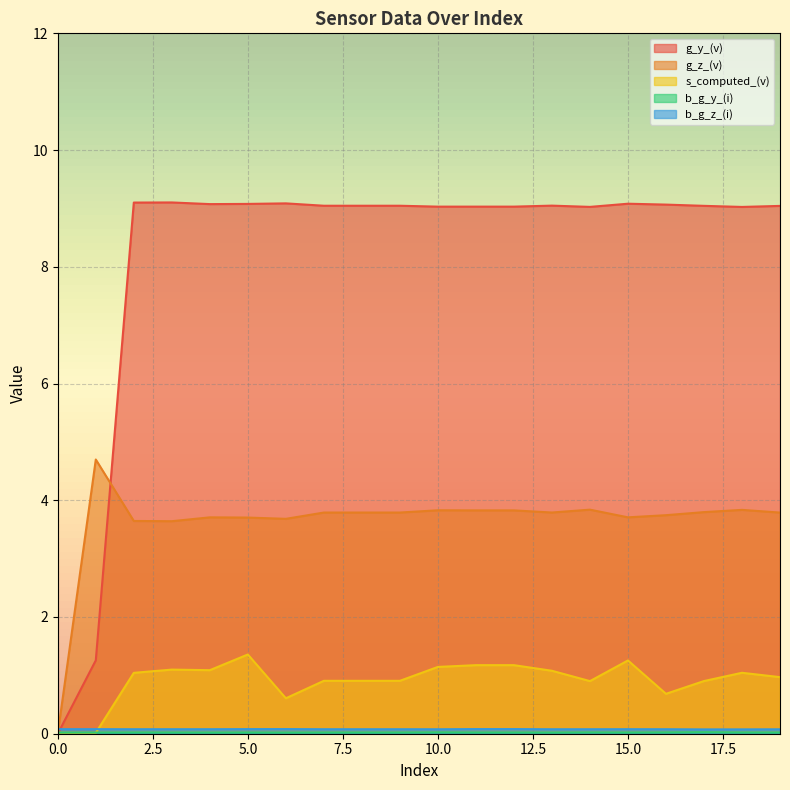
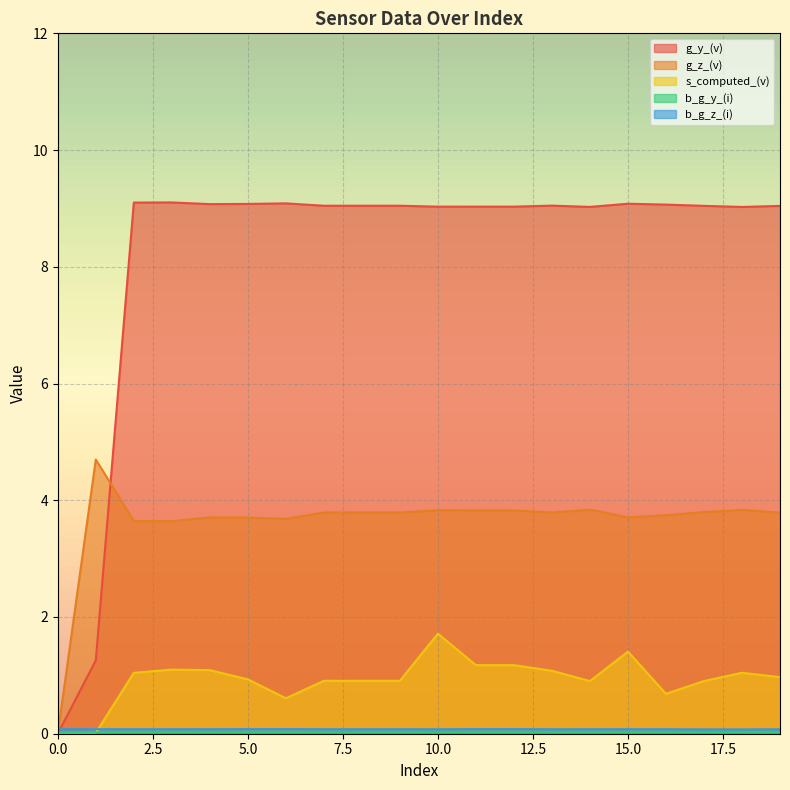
  {
    "s_computed_(v)": {
-     "5.0": 1.4,
-     "10.0": 1.1,
-     "15.0": 1.3
+     "5.0": 0.9,
+     "10.0": 1.7,
+     "15.0": 1.4
    },
    "b_g_y_(i)": {
      "5.0": 0.0,
      "10.0": 0.0,
      "15.0": 0.0
    },
    "b_g_z_(i)": {
      "0.0": 0.1,
      "5.0": 0.1,
      "10.0": 0.1,
      "15.0": 0.1
    }
  }
